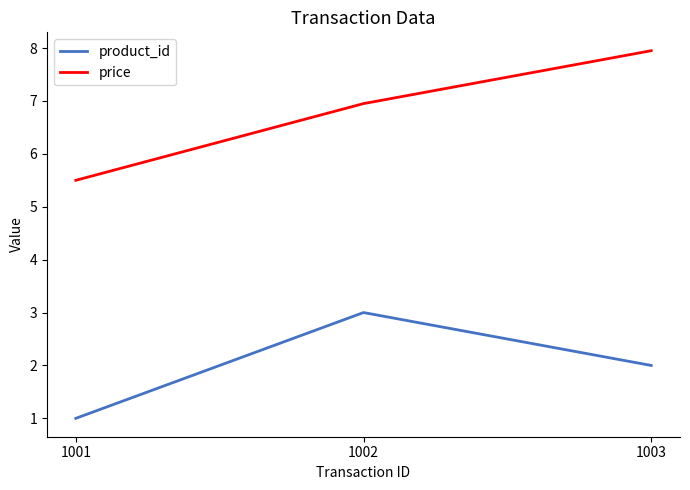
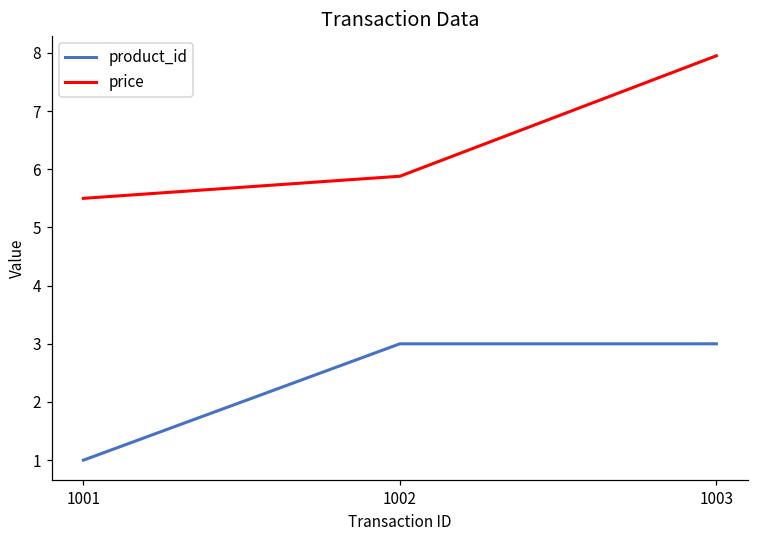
  {
    "product_id": {
      "1001": 1,
      "1002": 3,
-     "1003": 2
+     "1003": 3
    },
    "price": {
      "1001": 5.5,
-     "1002": 7.0,
+     "1002": 5.9,
      "1003": 8.0
    }
  }
